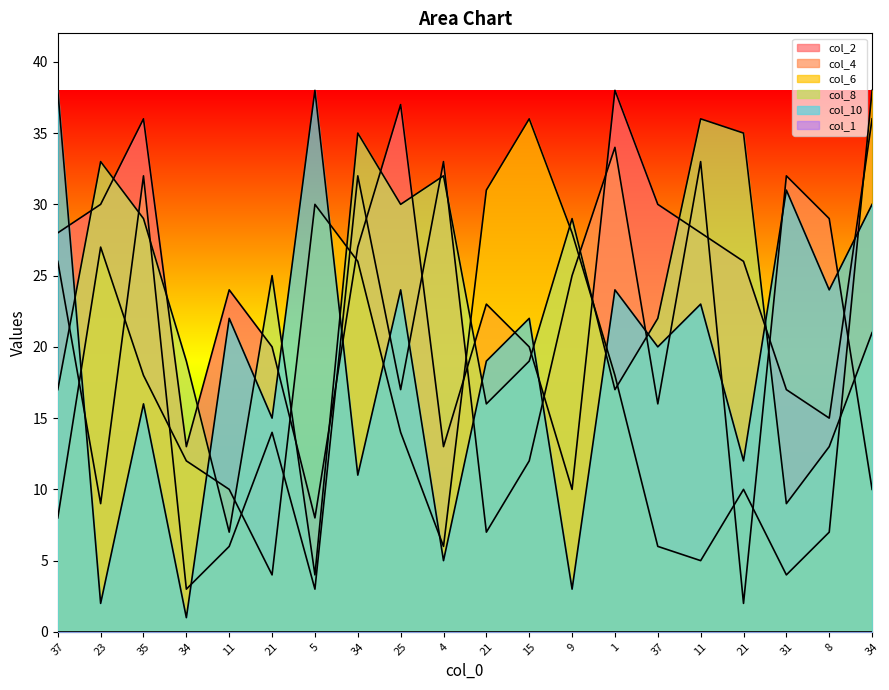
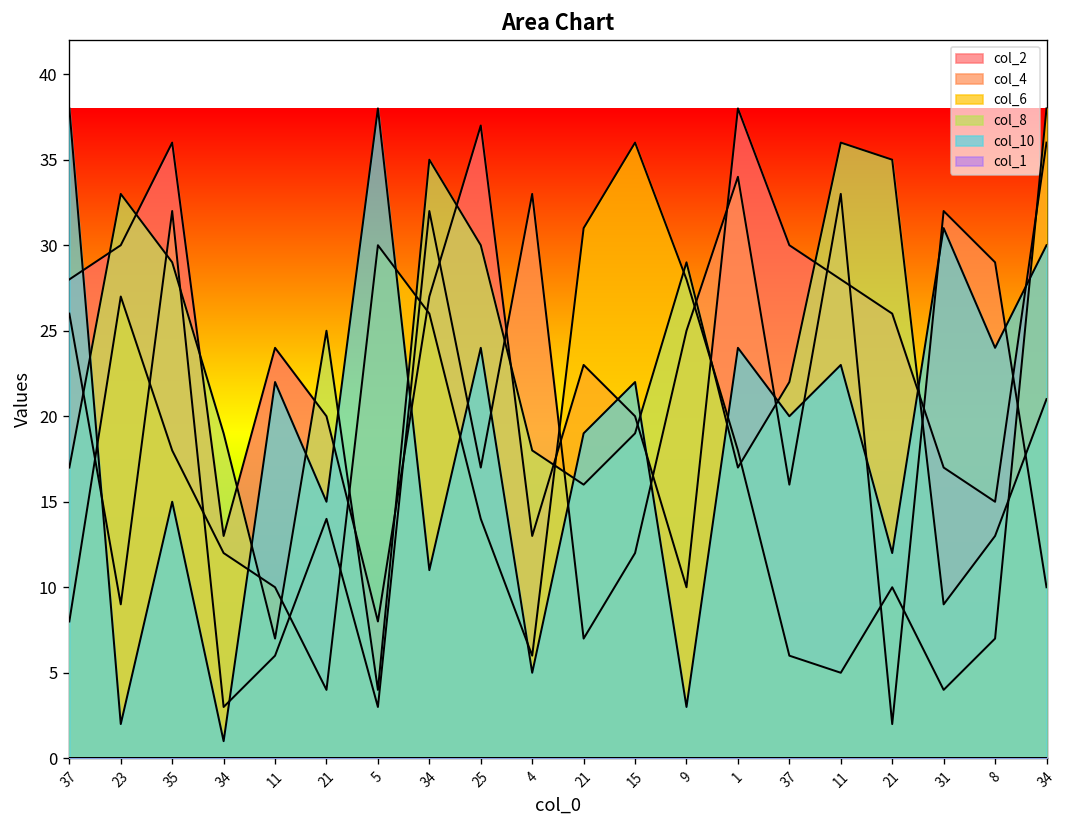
  {
    "col_6": {
      "23": 27,
      "35": 18,
      "5": 30,
      "25": 14,
      "4": 6,
      "15": 36,
      "9": 28,
      "1": 18,
      "31": 4,
      "8": 7
    },
    "col_8": {
      "23": 33,
      "35": 29,
      "5": 4,
      "25": 30,
-     "4": 32,
+     "4": 18,
      "15": 19,
      "9": 29,
      "1": 17,
      "31": 9,
      "8": 13
    },
    "col_10": {
      "23": 2,
-     "35": 16,
+     "35": 15,
      "5": 38,
      "25": 24,
      "4": 5,
      "15": 22,
      "9": 3,
      "1": 24,
      "31": 31,
      "8": 24
    },
    "col_1": {
      "23": 0,
      "35": 0,
      "5": 0,
      "25": 0,
      "4": 0,
      "15": 0,
      "9": 0,
      "1": 0,
      "31": 0,
      "8": 0
    }
  }
